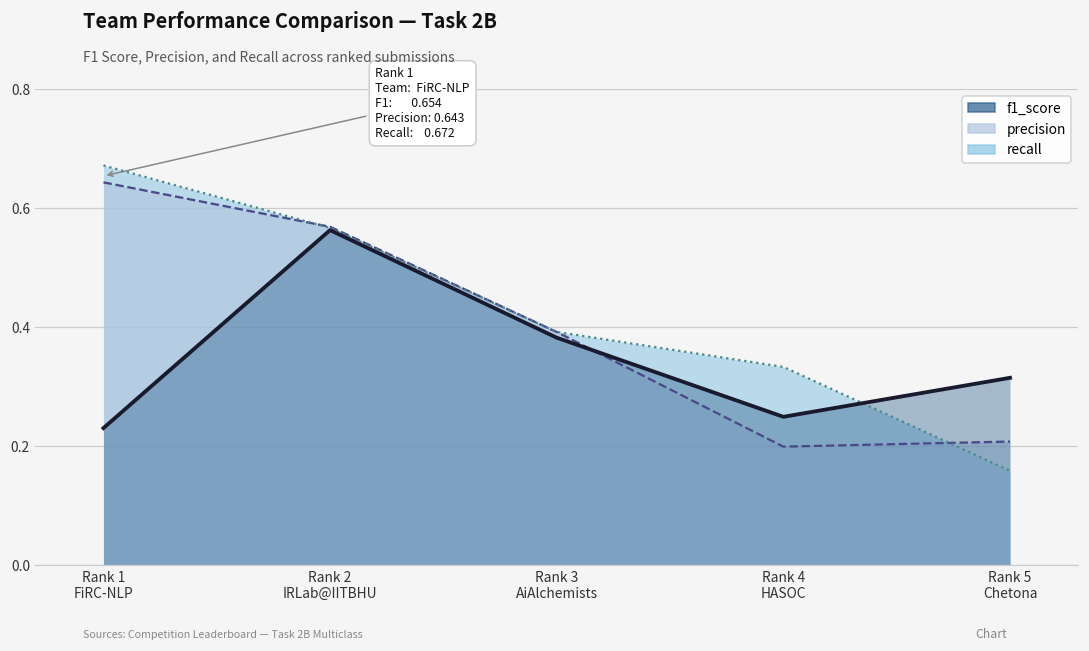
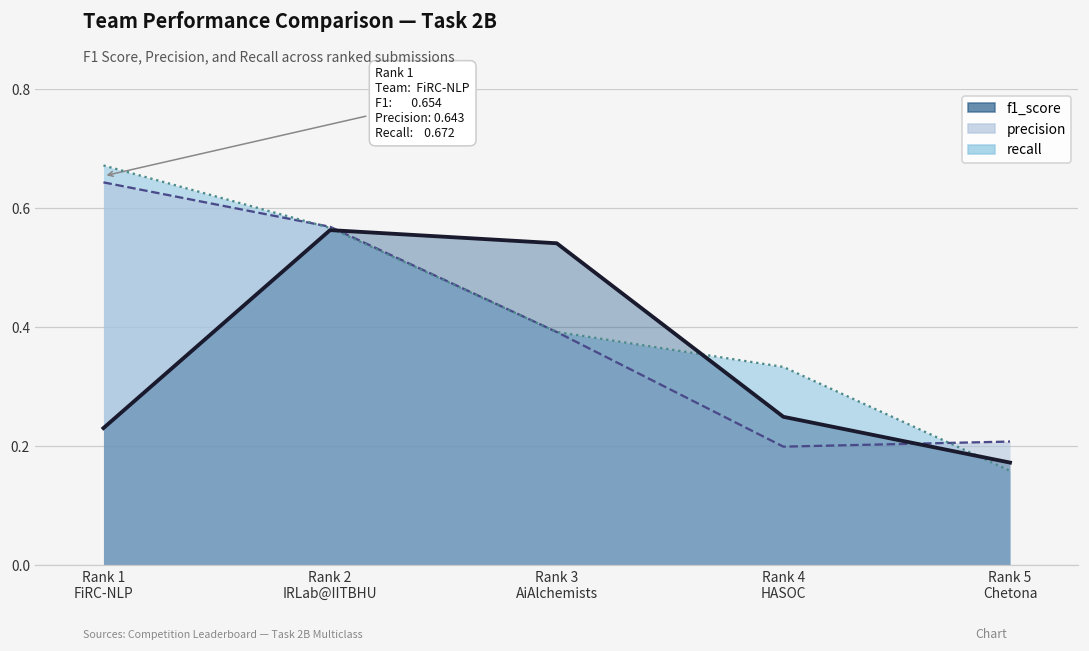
  {
    "f1_score": {
      "Rank 1 FiRC-NLP": 0.23,
-     "Rank 3 AiAlchemists": 0.38,
+     "Rank 3 AiAlchemists": 0.54,
      "Rank 4 HASOC": 0.25,
-     "Rank 5 Chetona": 0.32
+     "Rank 5 Chetona": 0.17
    }
  }
